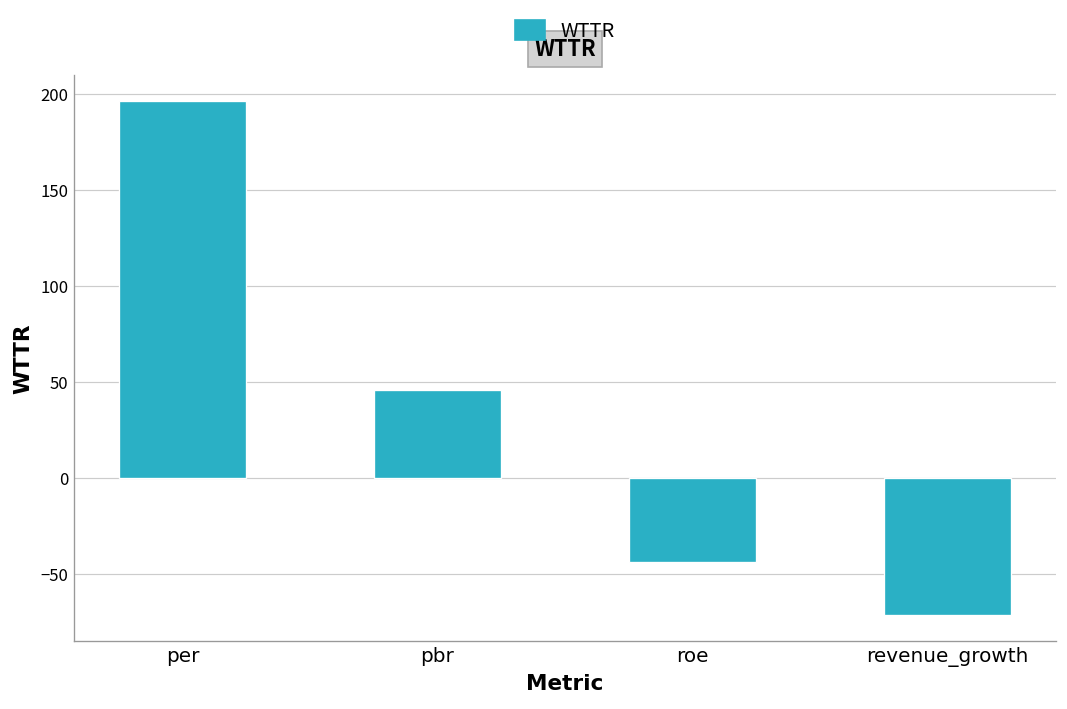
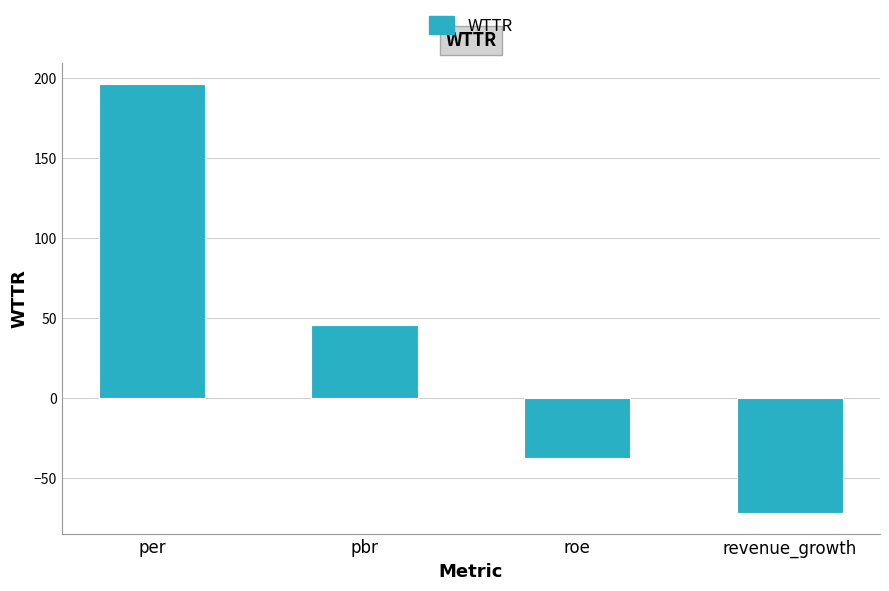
  {
    "per": 196,
    "pbr": 46,
-   "roe": -44,
+   "roe": -37,
    "revenue_growth": -72
  }
